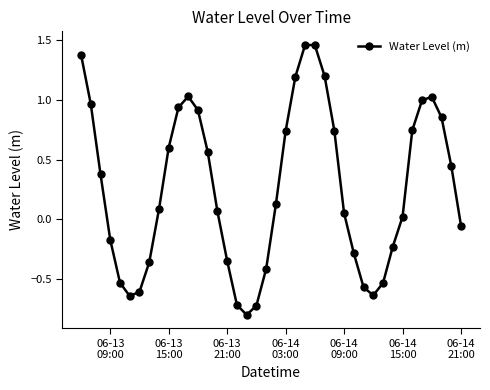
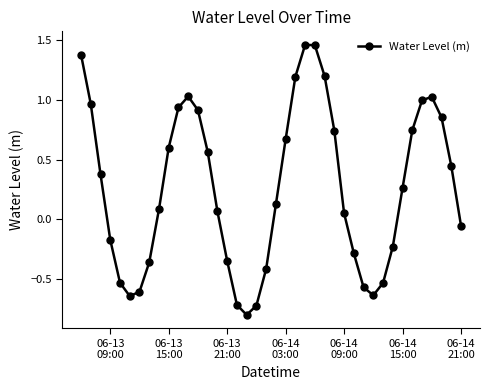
  {
    "06-13 09:00": -0.17,
    "06-13 15:00": 0.60,
    "06-13 21:00": -0.35,
-   "06-14 03:00": 0.74,
+   "06-14 03:00": 0.67,
    "06-14 09:00": 0.05,
-   "06-14 15:00": 0.02,
+   "06-14 15:00": 0.26,
    "06-14 21:00": -0.05
  }
